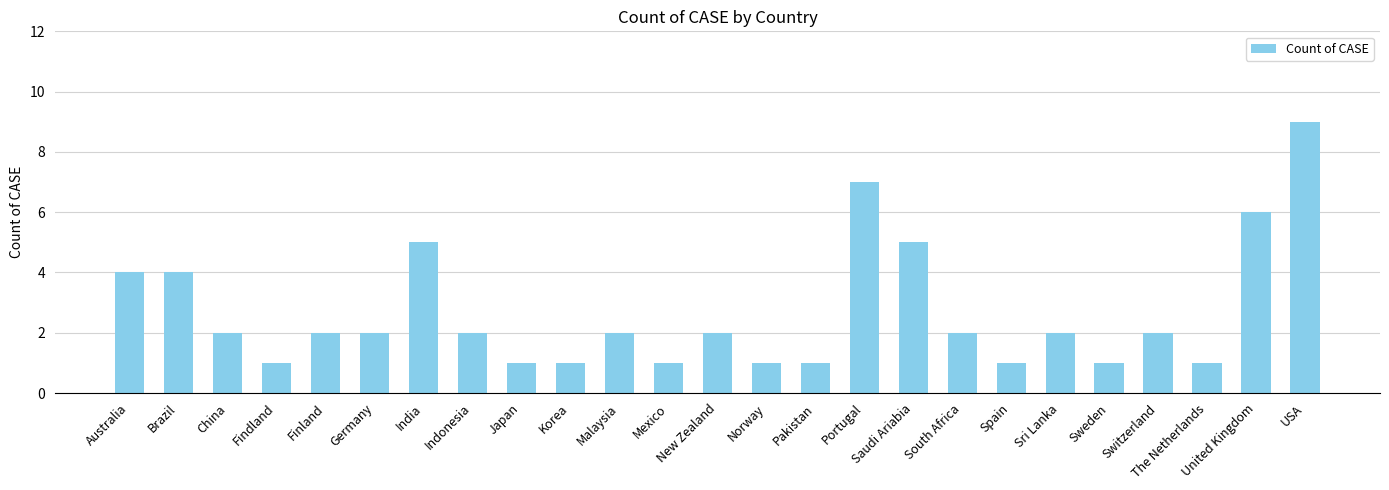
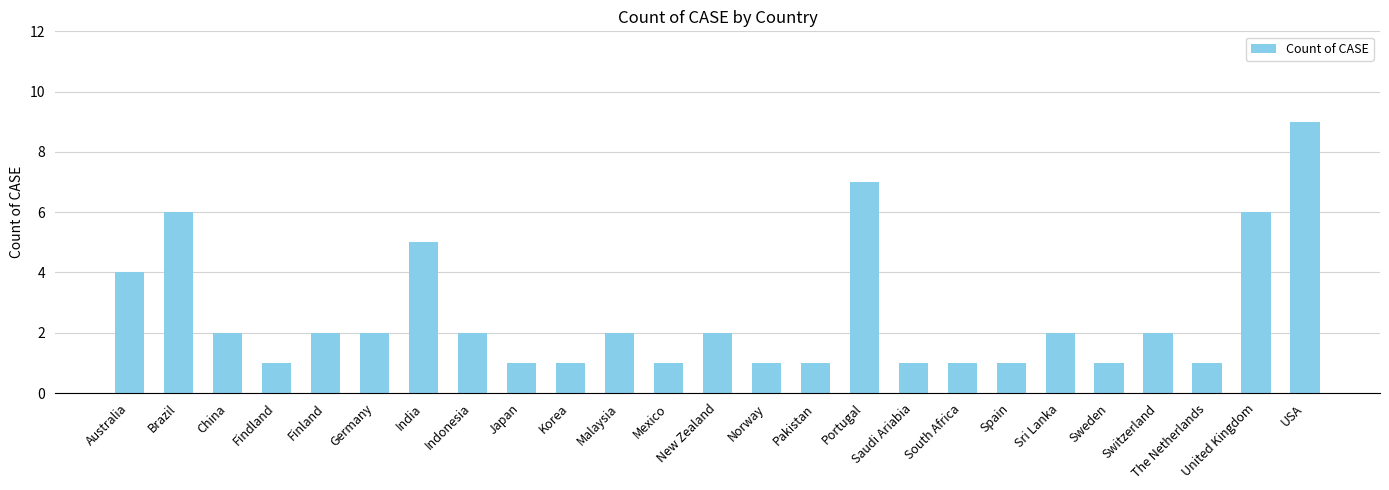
  {
    "Australia": 4,
-   "Brazil": 4,
+   "Brazil": 6,
    "China": 2,
    "Findland": 1,
    "Finland": 2,
    "Germany": 2,
    "India": 5,
    "Indonesia": 2,
    "Japan": 1,
    "Korea": 1,
    "Malaysia": 2,
    "Mexico": 1,
    "New Zealand": 2,
    "Norway": 1,
    "Pakistan": 1,
    "Portugal": 7,
-   "Saudi Ariabia": 5,
-   "South Africa": 2,
+   "Saudi Ariabia": 1,
+   "South Africa": 1,
    "Spain": 1,
    "Sri Lanka": 2,
    "Sweden": 1,
    "Switzerland": 2,
    "The Netherlands": 1,
    "United Kingdom": 6,
    "USA": 9
  }
